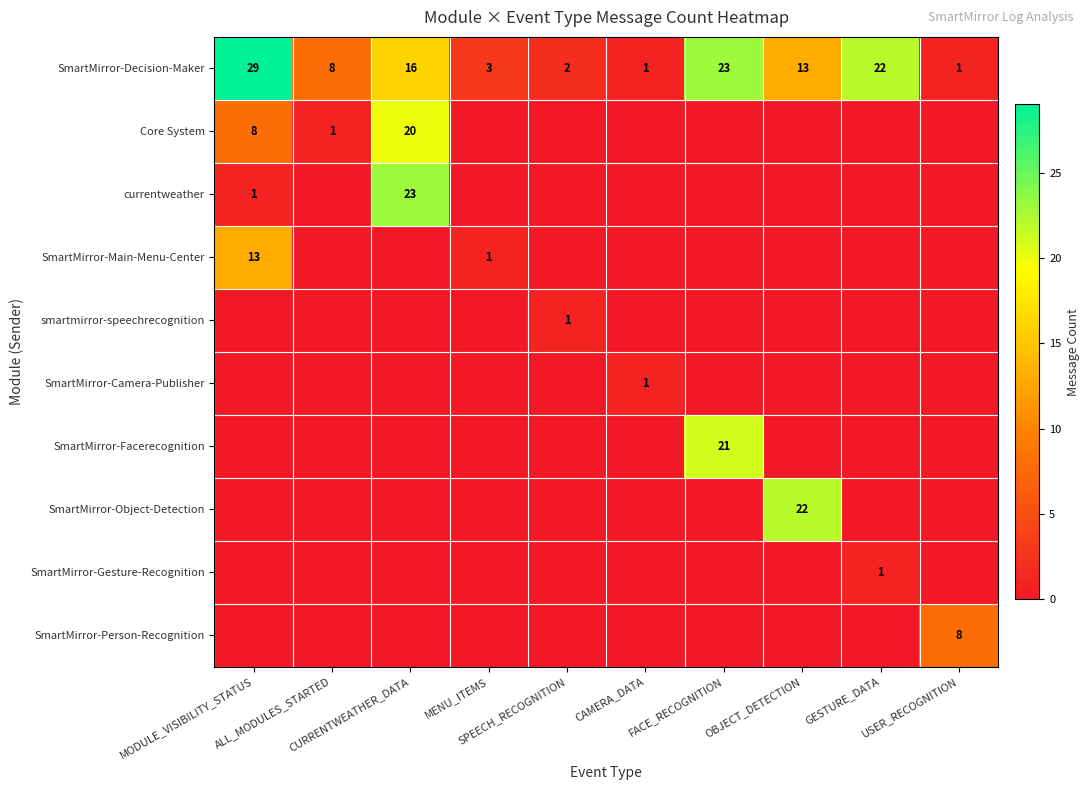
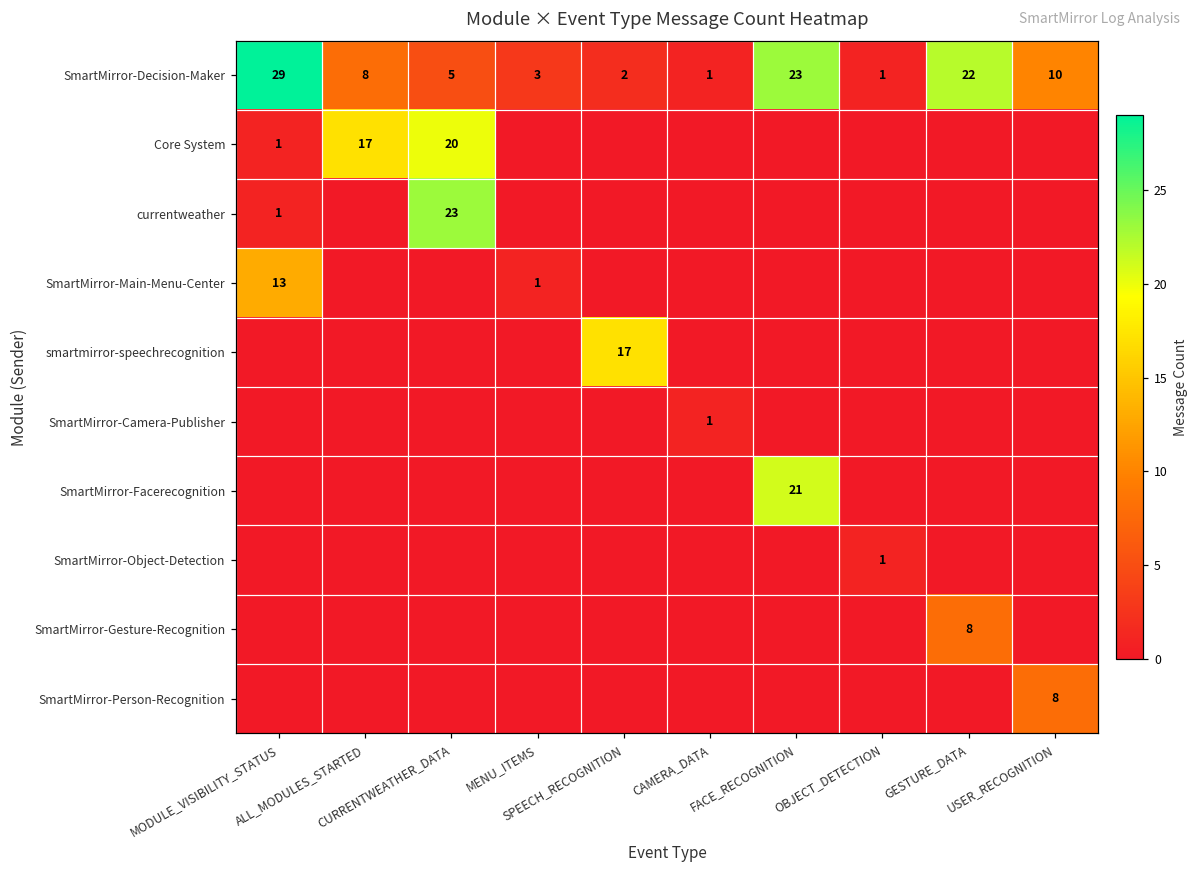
  {
    "SmartMirror-Decision-Maker": {
      "MODULE_VISIBILITY_STATUS": 29,
      "ALL_MODULES_STARTED": 8,
-     "CURRENTWEATHER_DATA": 16,
+     "CURRENTWEATHER_DATA": 5,
      "MENU_ITEMS": 3,
      "SPEECH_RECOGNITION": 2,
      "CAMERA_DATA": 1,
      "FACE_RECOGNITION": 23,
-     "OBJECT_DETECTION": 13,
+     "OBJECT_DETECTION": 1,
      "GESTURE_DATA": 22,
-     "USER_RECOGNITION": 1
+     "USER_RECOGNITION": 10
    },
    "Core System": {
-     "MODULE_VISIBILITY_STATUS": 8,
-     "ALL_MODULES_STARTED": 1,
+     "MODULE_VISIBILITY_STATUS": 1,
+     "ALL_MODULES_STARTED": 17,
      "CURRENTWEATHER_DATA": 20
    },
    "currentweather": {
      "MODULE_VISIBILITY_STATUS": 1,
      "CURRENTWEATHER_DATA": 23
    },
    "SmartMirror-Main-Menu-Center": {
      "MODULE_VISIBILITY_STATUS": 13,
      "MENU_ITEMS": 1
    },
    "smartmirror-speechrecognition": {
-     "SPEECH_RECOGNITION": 1
+     "SPEECH_RECOGNITION": 17
    },
    "SmartMirror-Camera-Publisher": {
      "CAMERA_DATA": 1
    },
    "SmartMirror-Facerecognition": {
      "FACE_RECOGNITION": 21
    },
    "SmartMirror-Object-Detection": {
-     "OBJECT_DETECTION": 22
+     "OBJECT_DETECTION": 1
    },
    "SmartMirror-Gesture-Recognition": {
-     "GESTURE_DATA": 1
+     "GESTURE_DATA": 8
    },
    "SmartMirror-Person-Recognition": {
      "USER_RECOGNITION": 8
    }
  }
